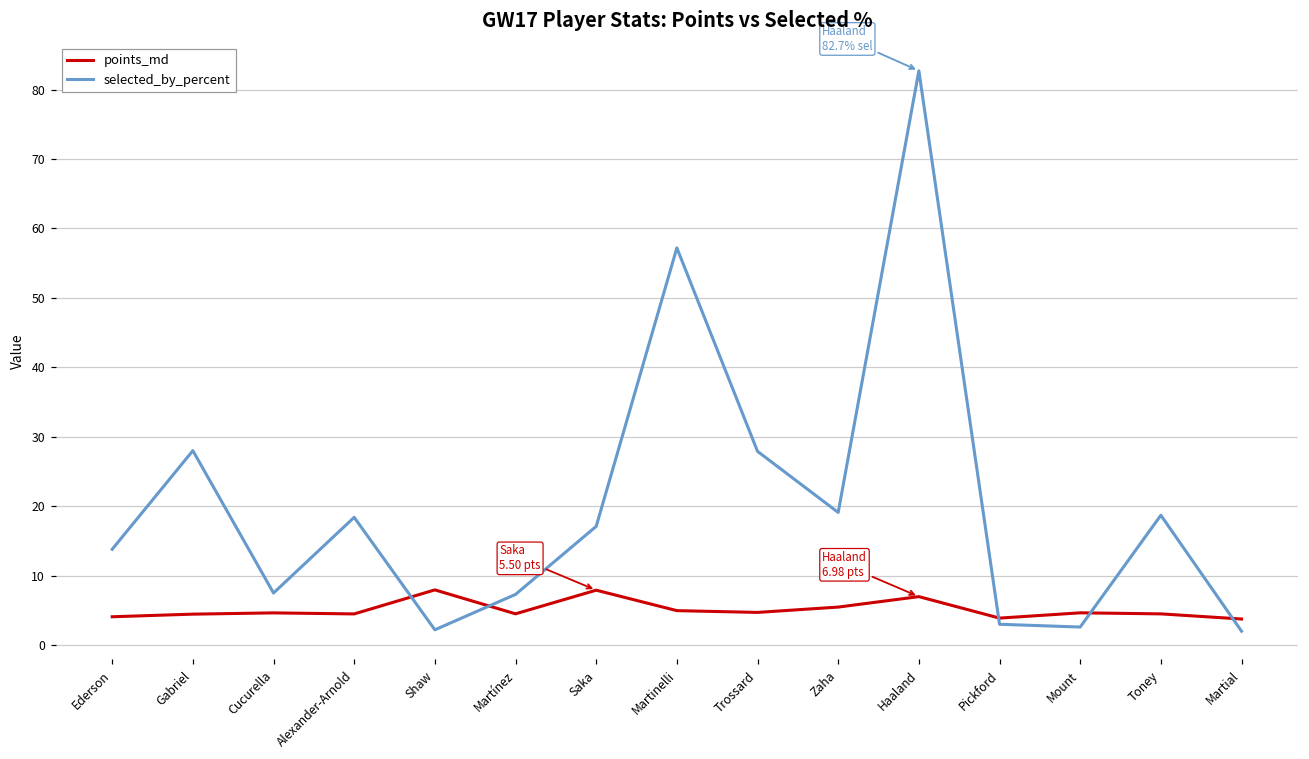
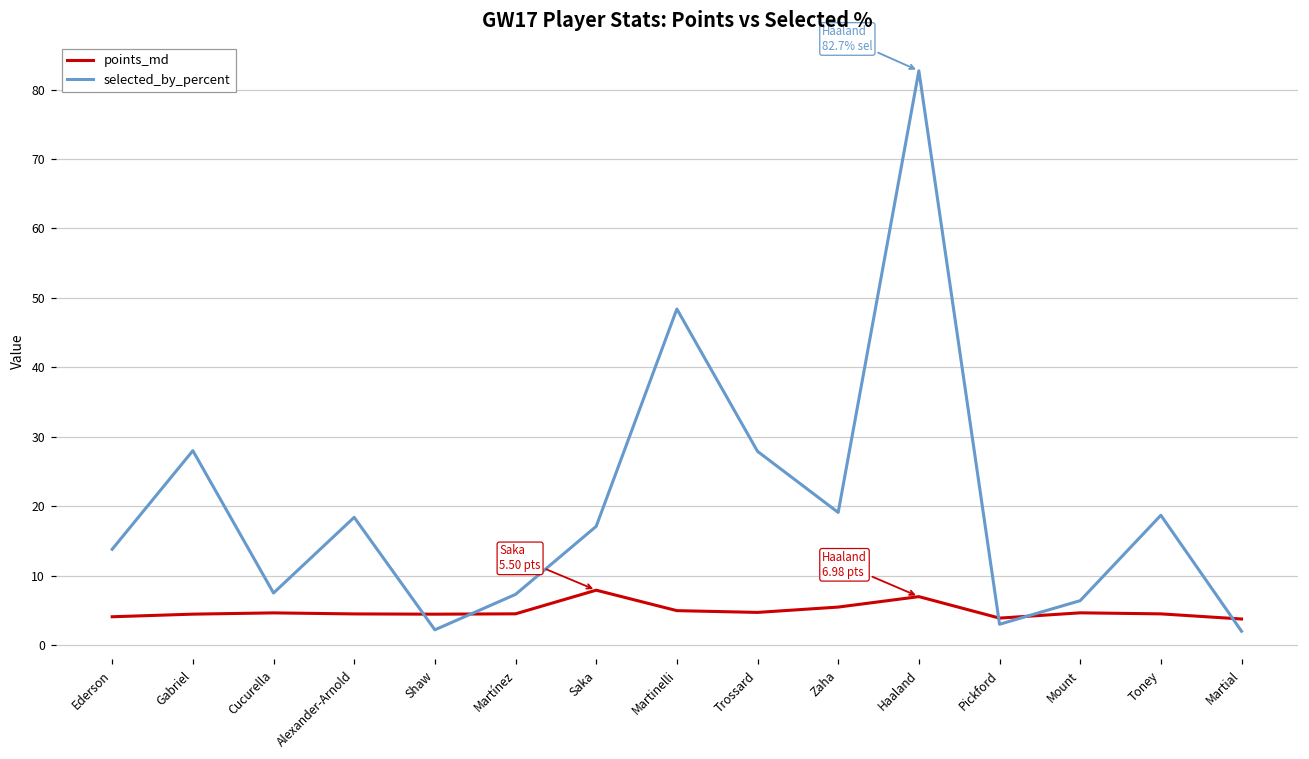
  {
    "points_md": {
      "Ederson": 4,
      "Gabriel": 4,
      "Cucurella": 5,
      "Alexander-Arnold": 4,
-     "Shaw": 8,
+     "Shaw": 4,
      "Martínez": 5,
      "Martinelli": 5,
      "Trossard": 5,
      "Zaha": 5,
      "Pickford": 4,
      "Mount": 5,
      "Toney": 4,
      "Martial": 4
    },
    "selected_by_percent": {
      "Ederson": 14,
      "Gabriel": 28,
      "Cucurella": 8,
      "Alexander-Arnold": 18,
      "Shaw": 2,
      "Martínez": 7,
      "Saka": 17,
-     "Martinelli": 57,
+     "Martinelli": 48,
      "Trossard": 28,
      "Zaha": 19,
      "Pickford": 3,
-     "Mount": 3,
+     "Mount": 6,
      "Toney": 19,
      "Martial": 2
    }
  }
